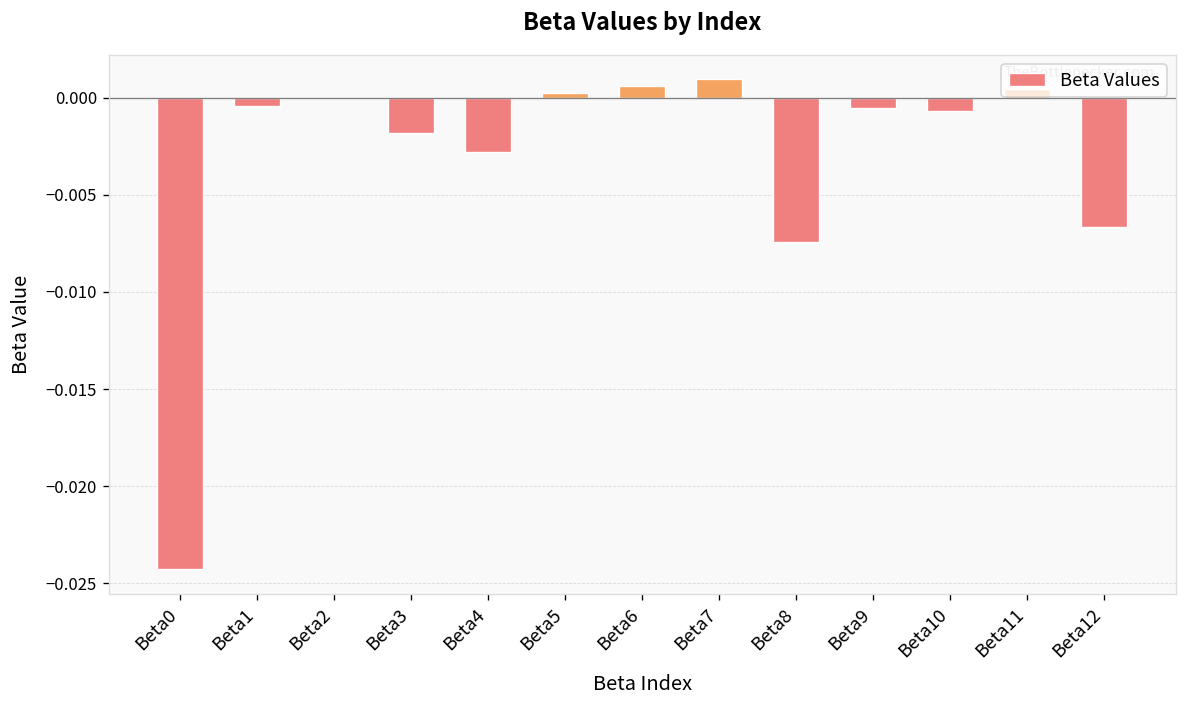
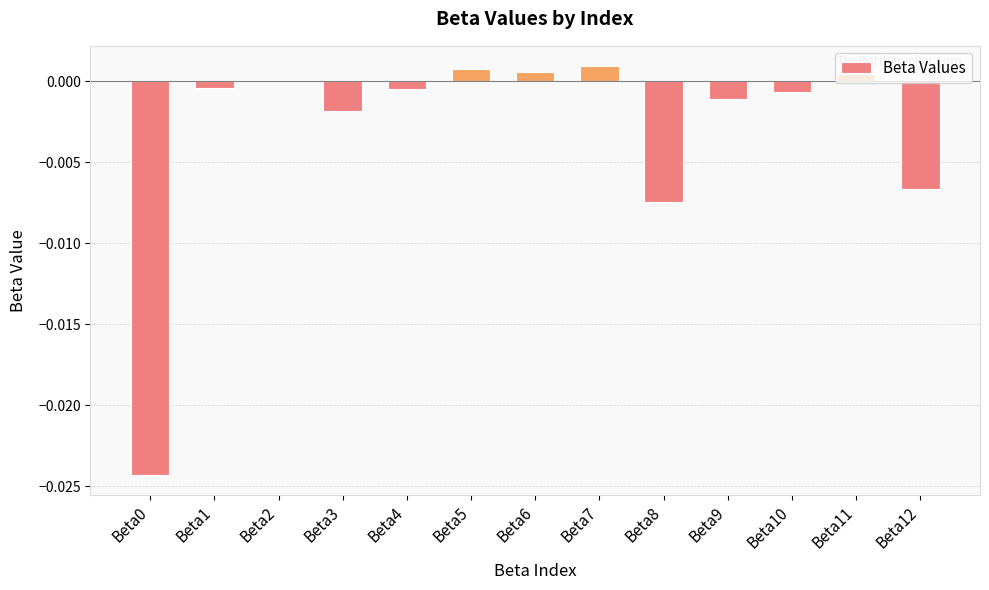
  {
    "Beta0": -0.0243,
    "Beta1": -0.0004,
    "Beta3": -0.0018,
-   "Beta4": -0.0028,
-   "Beta5": 0.0002,
+   "Beta4": -0.0005,
+   "Beta5": 0.0007,
    "Beta6": 0.0006,
    "Beta7": 0.0009,
    "Beta8": -0.0074,
-   "Beta9": -0.0006,
+   "Beta9": -0.0011,
    "Beta10": -0.0007,
    "Beta12": -0.0067
  }
